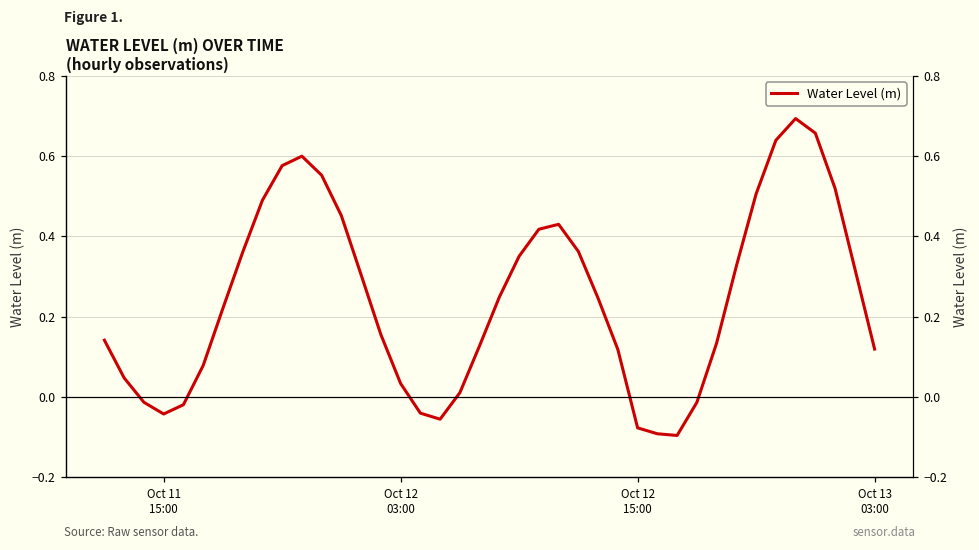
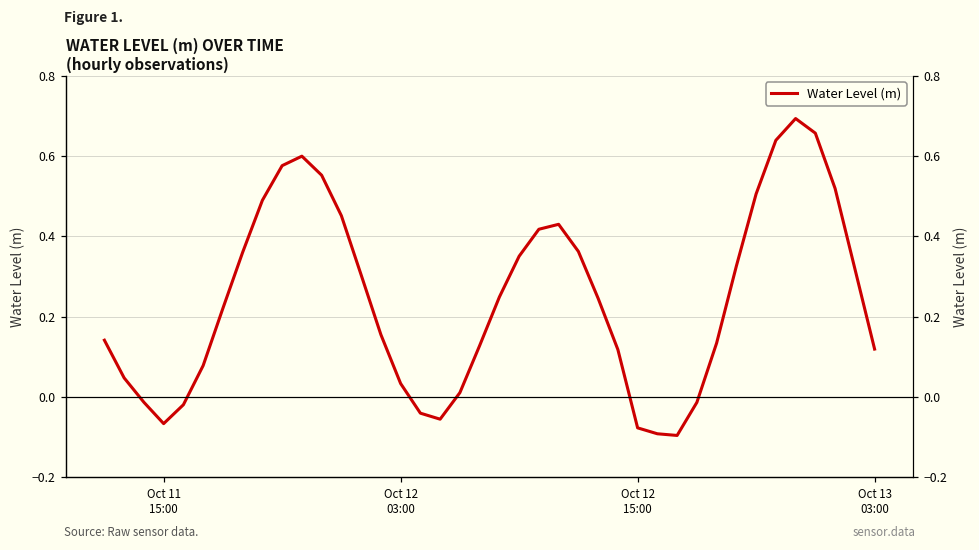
  {
-   "Oct 11 15:00": -0.04,
+   "Oct 11 15:00": -0.07,
    "Oct 12 03:00": 0.03,
    "Oct 12 15:00": -0.08,
    "Oct 13 03:00": 0.12
  }
